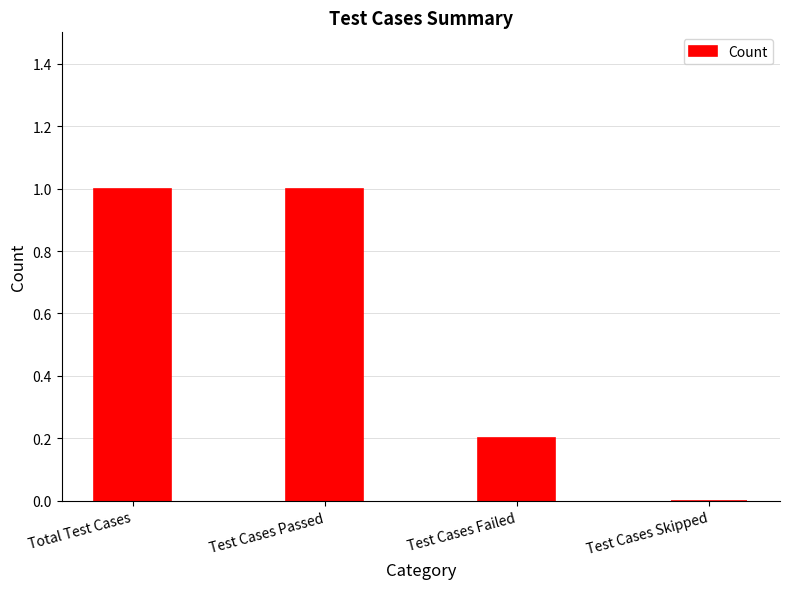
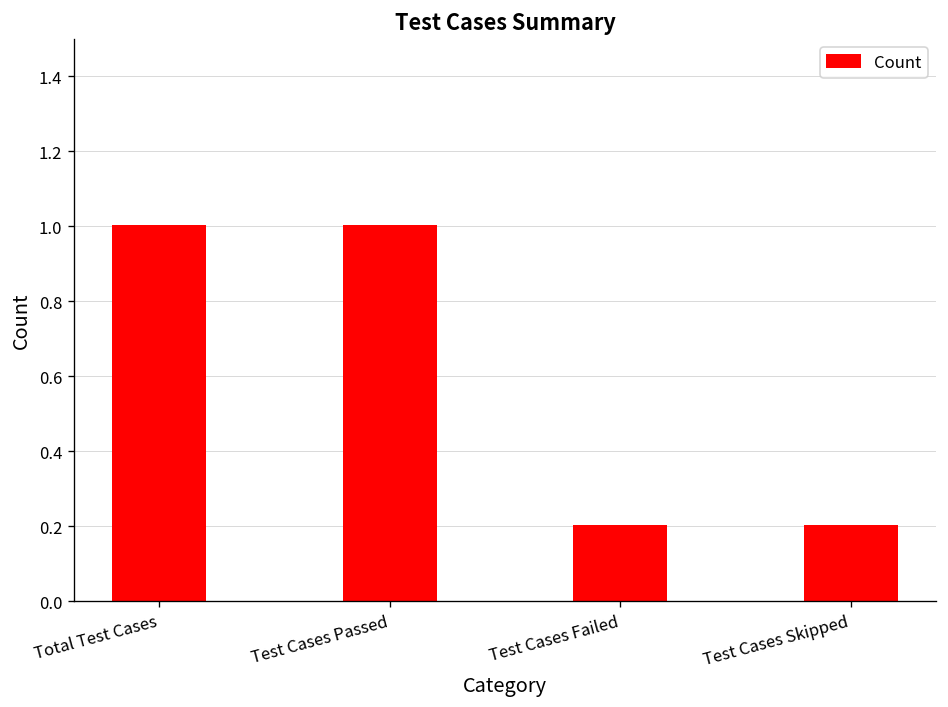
  {
    "Total Test Cases": 1.0,
    "Test Cases Passed": 1.0,
    "Test Cases Failed": 0.2,
-   "Test Cases Skipped": 0.0
+   "Test Cases Skipped": 0.2
  }
